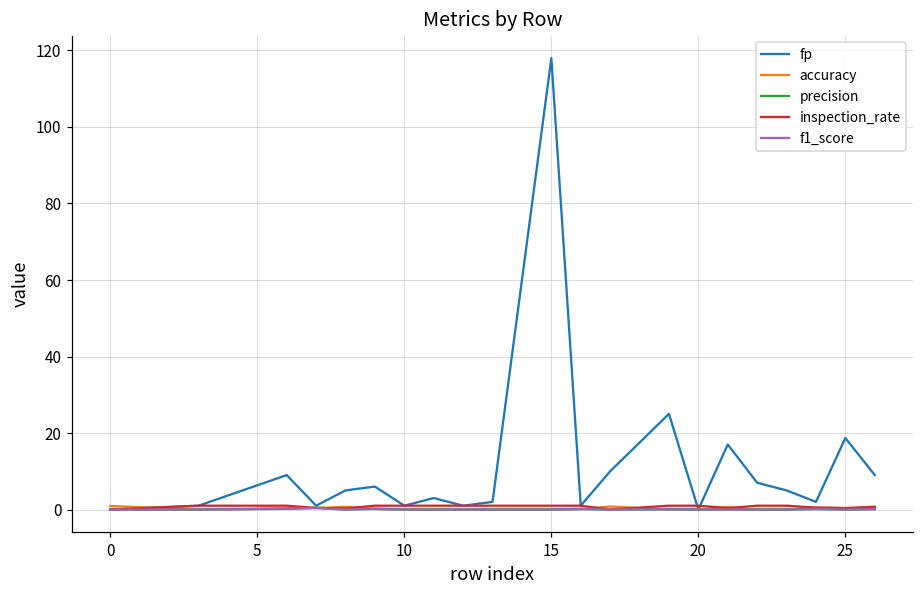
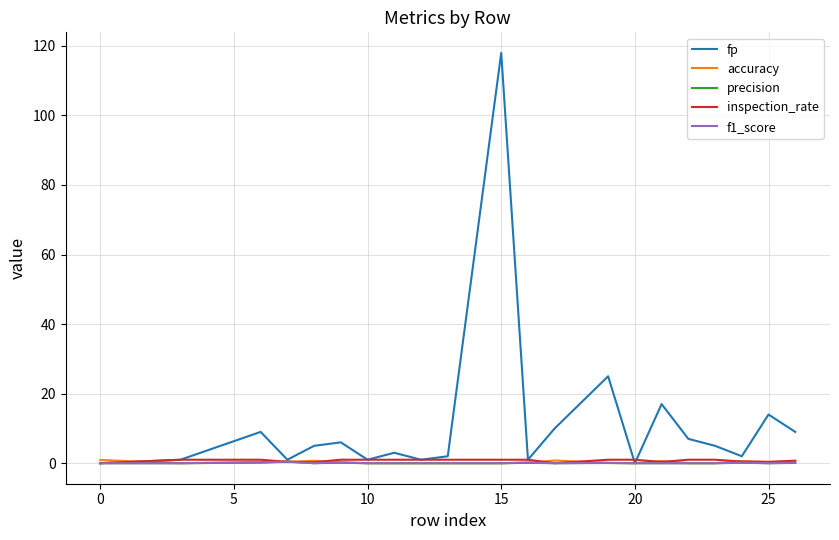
  {
    "fp": {
      "15": 118,
-     "25": 19
+     "25": 14
    },
    "accuracy": {
      "0": 1
    },
    "inspection_rate": {
      "15": 1,
      "20": 1
    }
  }
